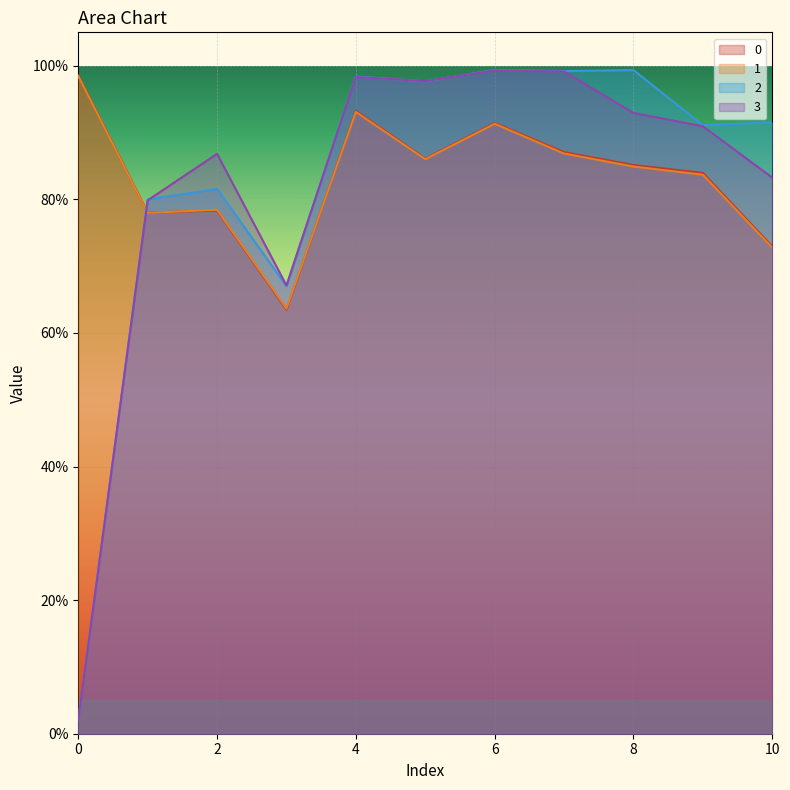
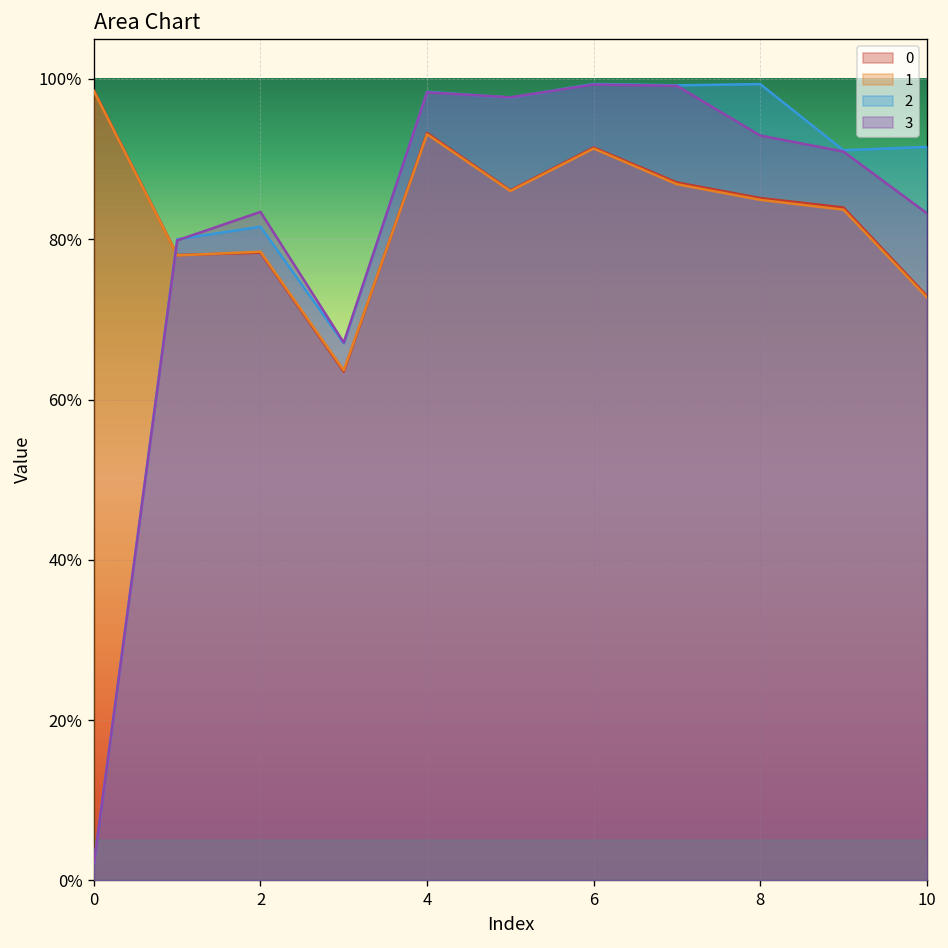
  {
    "2": {
      "2": "82%",
      "8": "99%",
      "10": "92%"
    },
    "3": {
-     "2": "87%",
+     "2": "83%",
      "8": "93%",
      "10": "83%"
    }
  }
